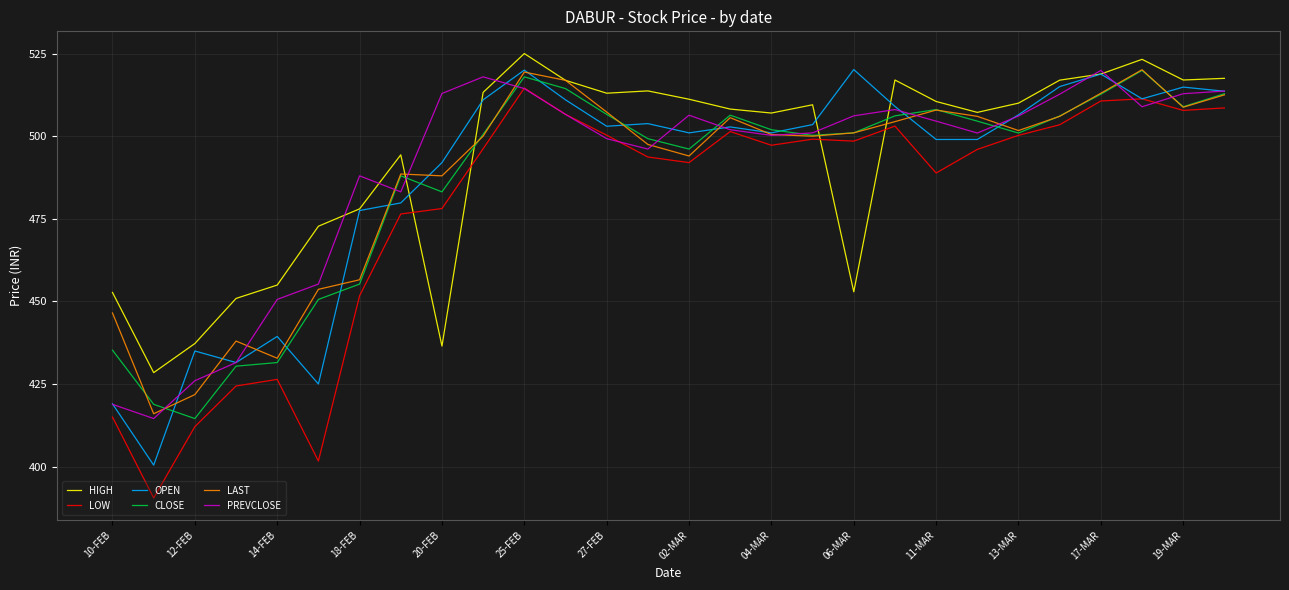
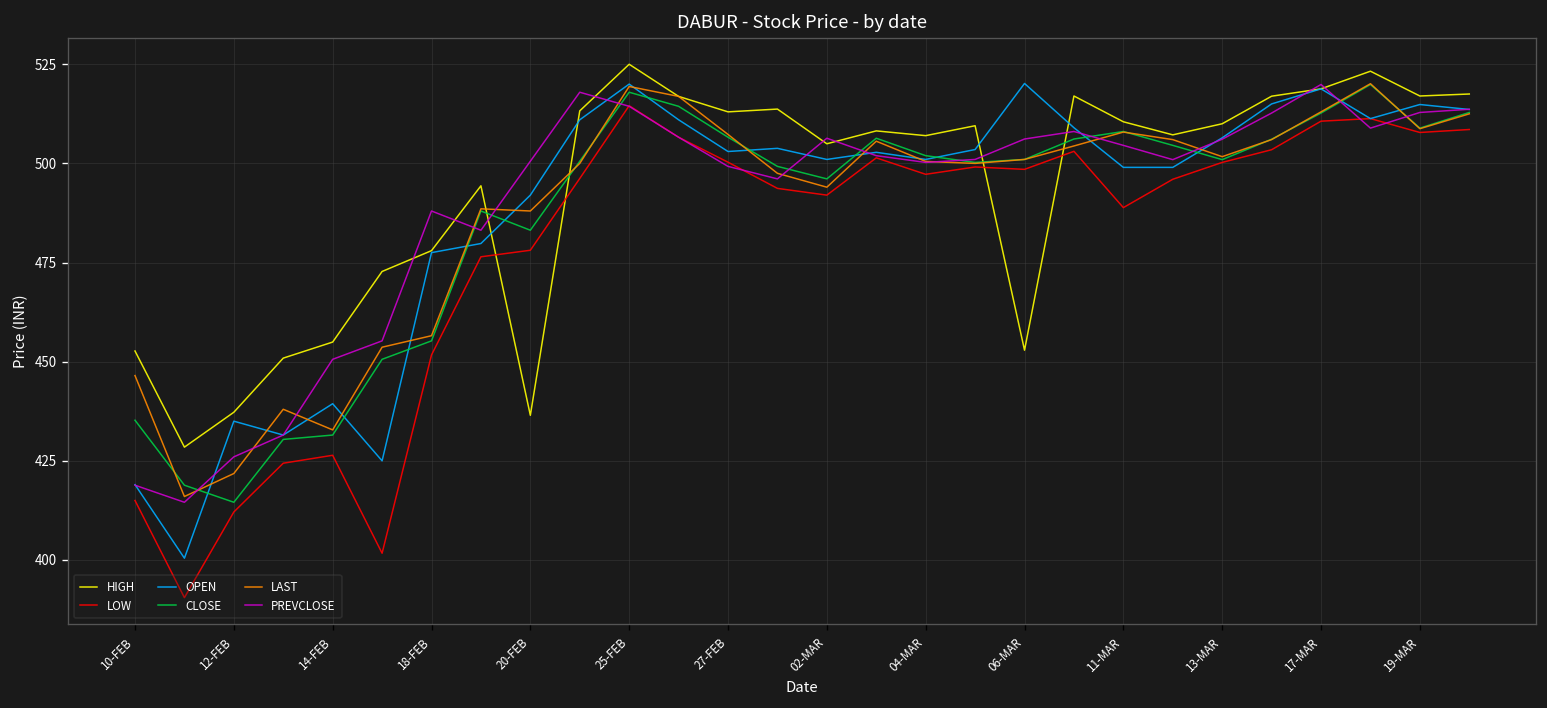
  {
    "HIGH": {
      "10-FEB": 453,
      "12-FEB": 437,
      "14-FEB": 455,
      "20-FEB": 436,
      "25-FEB": 525,
      "27-FEB": 513,
-     "02-MAR": 511,
+     "02-MAR": 505,
      "04-MAR": 507,
      "06-MAR": 453,
      "11-MAR": 511,
      "13-MAR": 510,
      "19-MAR": 517
    },
    "LOW": {
      "10-FEB": 415,
      "12-FEB": 412,
      "14-FEB": 426,
      "18-FEB": 452,
      "20-FEB": 478,
      "27-FEB": 500,
      "02-MAR": 492,
      "04-MAR": 497,
      "06-MAR": 499,
      "11-MAR": 489,
      "17-MAR": 511,
      "19-MAR": 508
    },
    "OPEN": {
      "12-FEB": 435,
      "14-FEB": 439,
      "20-FEB": 492,
      "27-FEB": 503,
      "02-MAR": 501,
      "06-MAR": 520,
      "11-MAR": 499,
      "19-MAR": 515
    },
    "CLOSE": {
      "10-FEB": 435,
      "12-FEB": 415,
      "14-FEB": 432,
      "18-FEB": 455,
      "20-FEB": 483,
      "25-FEB": 518,
      "02-MAR": 496,
      "04-MAR": 502
    },
    "LAST": {
      "10-FEB": 447,
      "12-FEB": 422,
      "14-FEB": 433,
      "18-FEB": 457,
      "20-FEB": 488,
      "02-MAR": 494
    },
    "PREVCLOSE": {
      "12-FEB": 426,
      "14-FEB": 451,
      "18-FEB": 488,
-     "20-FEB": 513,
+     "20-FEB": 501,
      "27-FEB": 499,
      "02-MAR": 506,
      "06-MAR": 506,
      "11-MAR": 505,
      "17-MAR": 520,
      "19-MAR": 513
    }
  }
